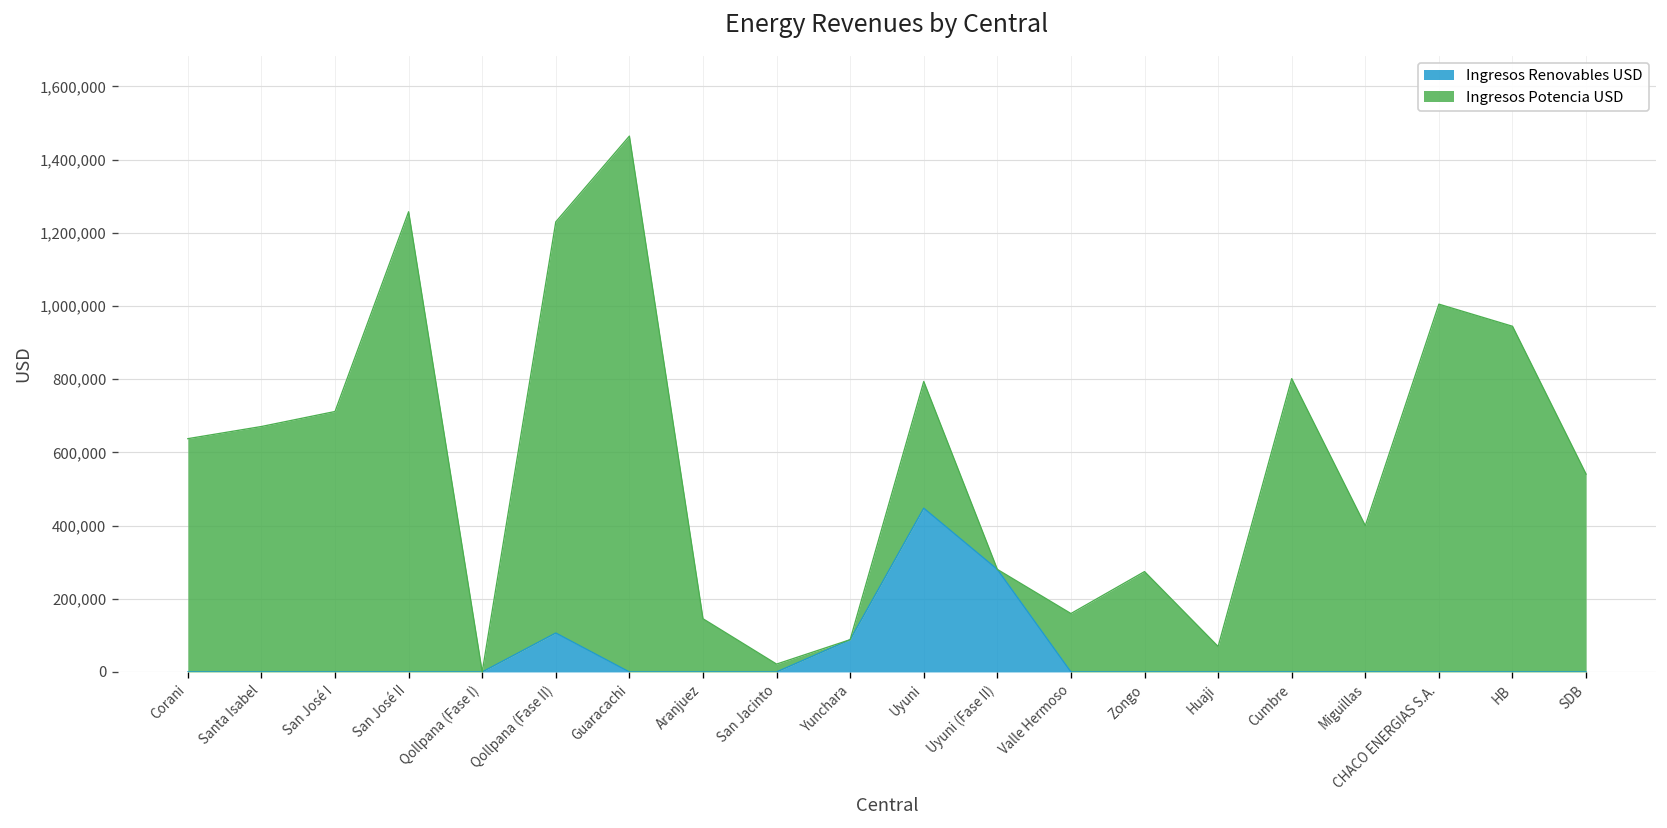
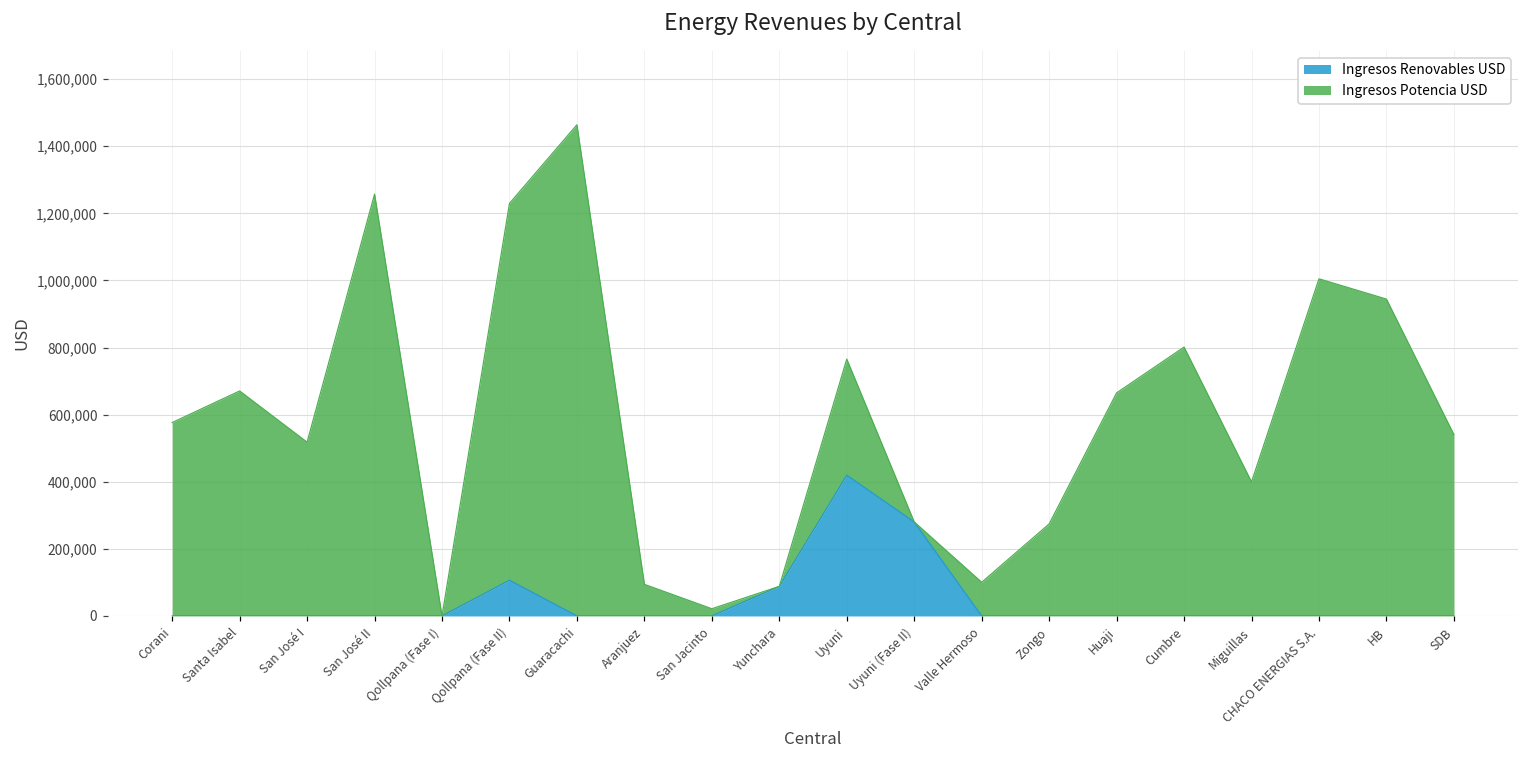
  {
    "Ingresos Renovables USD": {
      "Corani": "0",
      "Santa Isabel": "0",
      "San José I": "0",
      "San José II": "0",
      "Qollpana (Fase II)": "110,000",
      "Guaracachi": "0",
      "Aranjuez": "0",
      "San Jacinto": "0",
-     "Uyuni": "450,000",
+     "Uyuni": "420,000",
      "Valle Hermoso": "0",
      "Zongo": "0",
      "Huaji": "0",
      "Cumbre": "0",
      "Miguillas": "0",
      "CHACO ENERGIAS S.A.": "0",
      "HB": "0",
      "SDB": "0"
    },
    "Ingresos Potencia USD": {
-     "Corani": "640,000",
+     "Corani": "580,000",
      "Santa Isabel": "670,000",
-     "San José I": "710,000",
+     "San José I": "520,000",
      "San José II": "1,260,000",
      "Qollpana (Fase II)": "1,120,000",
      "Guaracachi": "1,460,000",
-     "Aranjuez": "150,000",
+     "Aranjuez": "90,000",
      "San Jacinto": "20,000",
      "Uyuni": "350,000",
-     "Valle Hermoso": "160,000",
+     "Valle Hermoso": "100,000",
      "Zongo": "270,000",
-     "Huaji": "70,000",
+     "Huaji": "660,000",
      "Cumbre": "800,000",
      "Miguillas": "400,000",
      "CHACO ENERGIAS S.A.": "1,000,000",
      "HB": "940,000",
      "SDB": "540,000"
    }
  }
